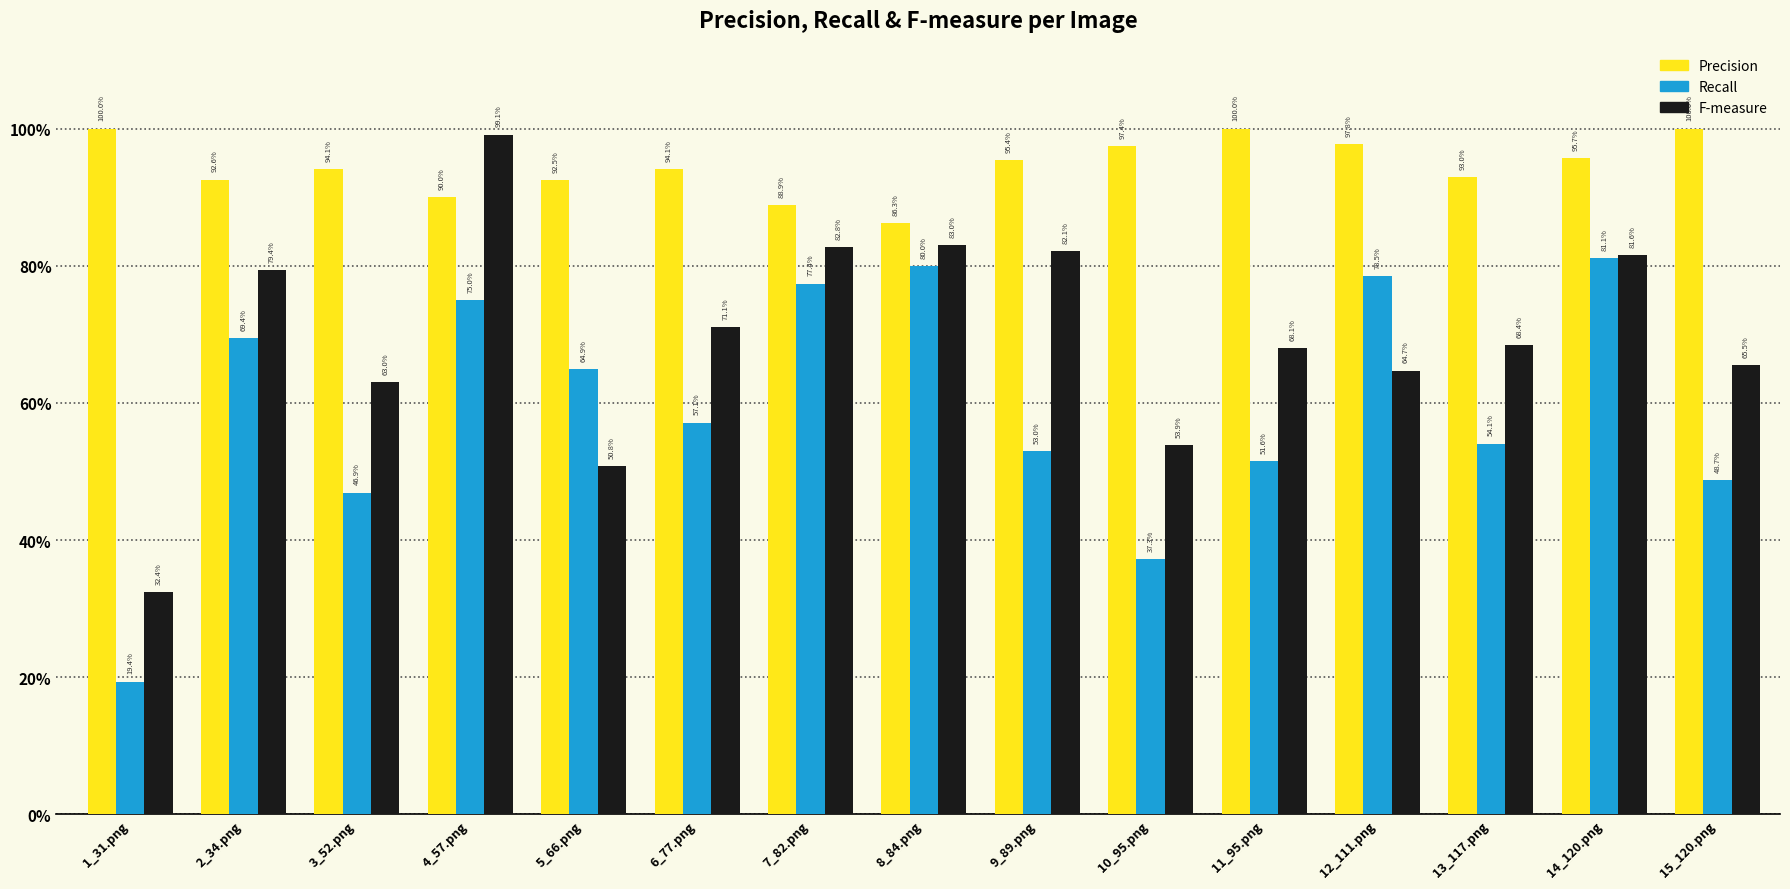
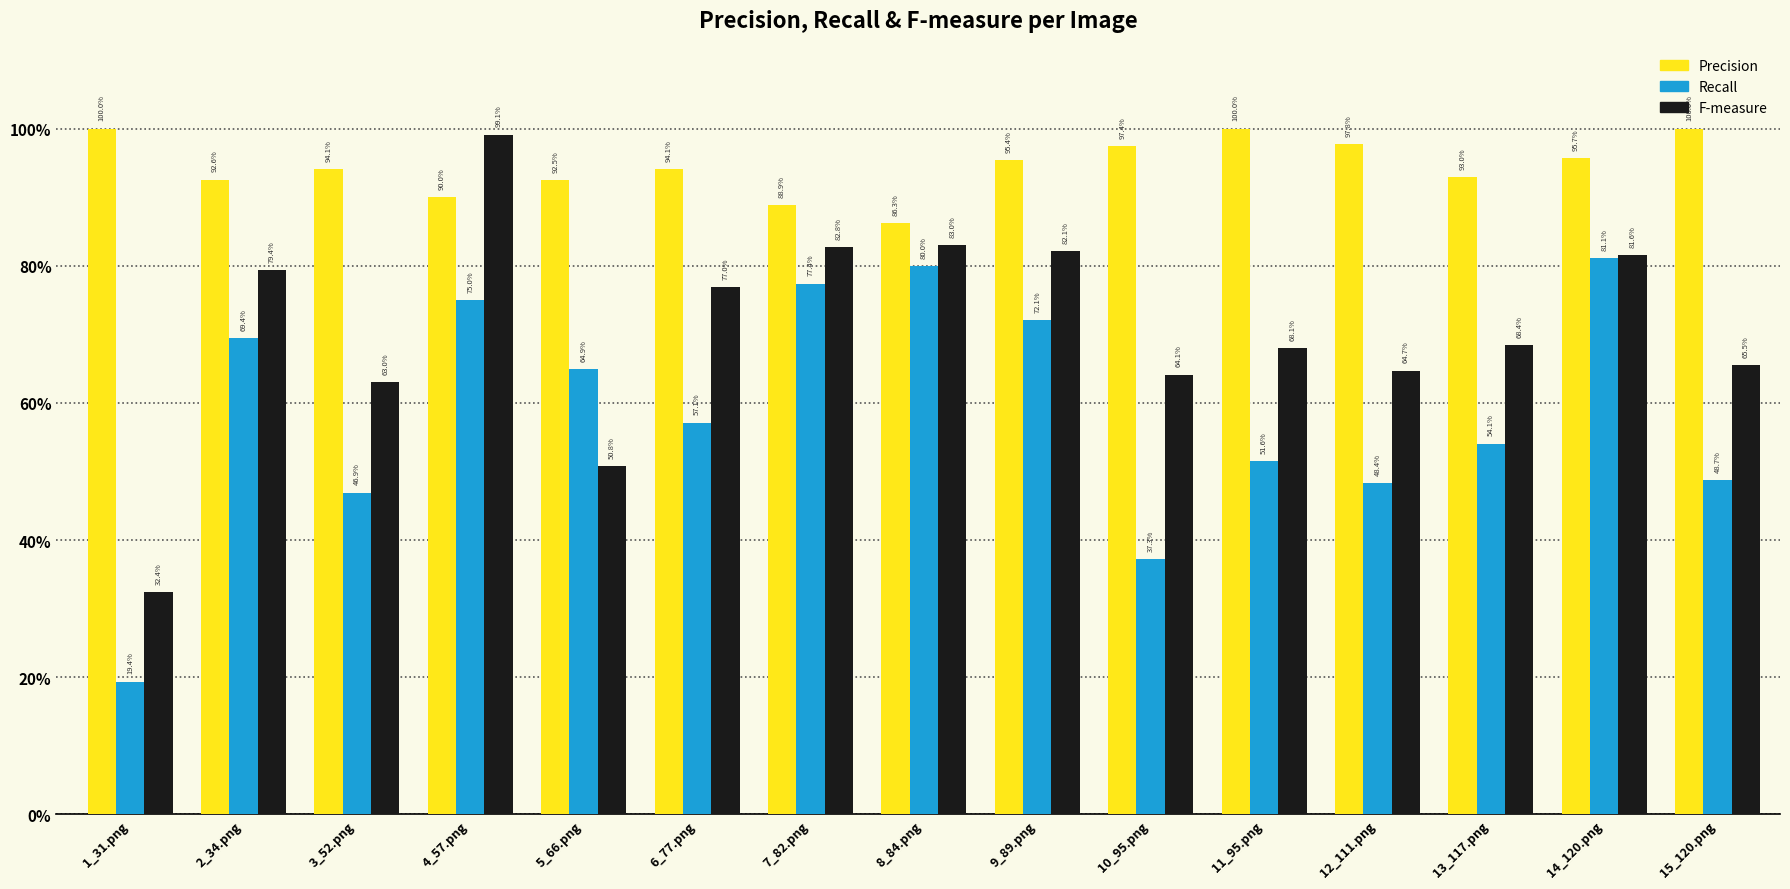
  {
    "Precision": {
      "1_31.png": "100.0%",
      "2_34.png": "92.6%",
      "3_52.png": "94.1%",
      "4_57.png": "90.0%",
      "5_66.png": "92.5%",
      "6_77.png": "94.1%",
      "7_82.png": "88.9%",
      "8_84.png": "86.3%",
      "9_89.png": "95.4%",
      "10_95.png": "97.4%",
      "11_95.png": "100.0%",
      "12_111.png": "97.8%",
      "13_117.png": "93.0%",
      "14_120.png": "95.7%",
      "15_120.png": "100.0%"
    },
    "Recall": {
      "1_31.png": "19.4%",
      "2_34.png": "69.4%",
      "3_52.png": "46.9%",
      "4_57.png": "75.0%",
      "5_66.png": "64.9%",
      "6_77.png": "57.1%",
      "7_82.png": "77.4%",
      "8_84.png": "80.0%",
-     "9_89.png": "53.0%",
+     "9_89.png": "72.1%",
      "10_95.png": "37.3%",
      "11_95.png": "51.6%",
-     "12_111.png": "78.5%",
+     "12_111.png": "48.4%",
      "13_117.png": "54.1%",
      "14_120.png": "81.1%",
      "15_120.png": "48.7%"
    },
    "F-measure": {
      "1_31.png": "32.4%",
      "2_34.png": "79.4%",
      "3_52.png": "63.0%",
      "4_57.png": "99.1%",
      "5_66.png": "50.8%",
-     "6_77.png": "71.1%",
+     "6_77.png": "77.0%",
      "7_82.png": "82.8%",
      "8_84.png": "83.0%",
      "9_89.png": "82.1%",
-     "10_95.png": "53.9%",
+     "10_95.png": "64.1%",
      "11_95.png": "68.1%",
      "12_111.png": "64.7%",
      "13_117.png": "68.4%",
      "14_120.png": "81.6%",
      "15_120.png": "65.5%"
    }
  }
